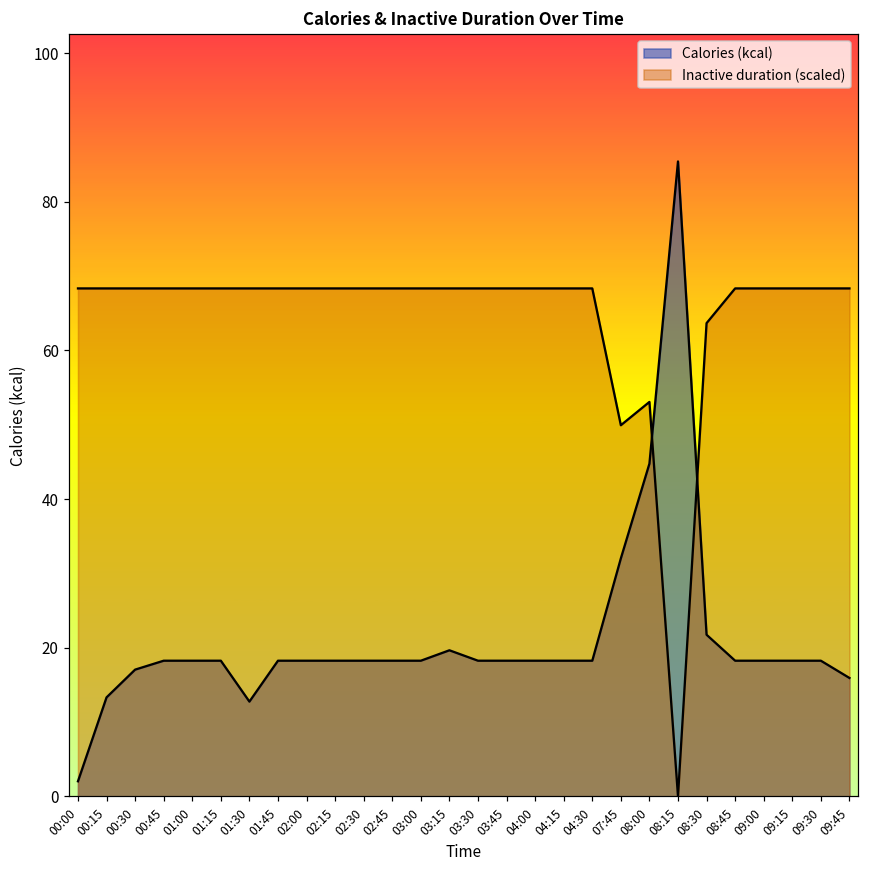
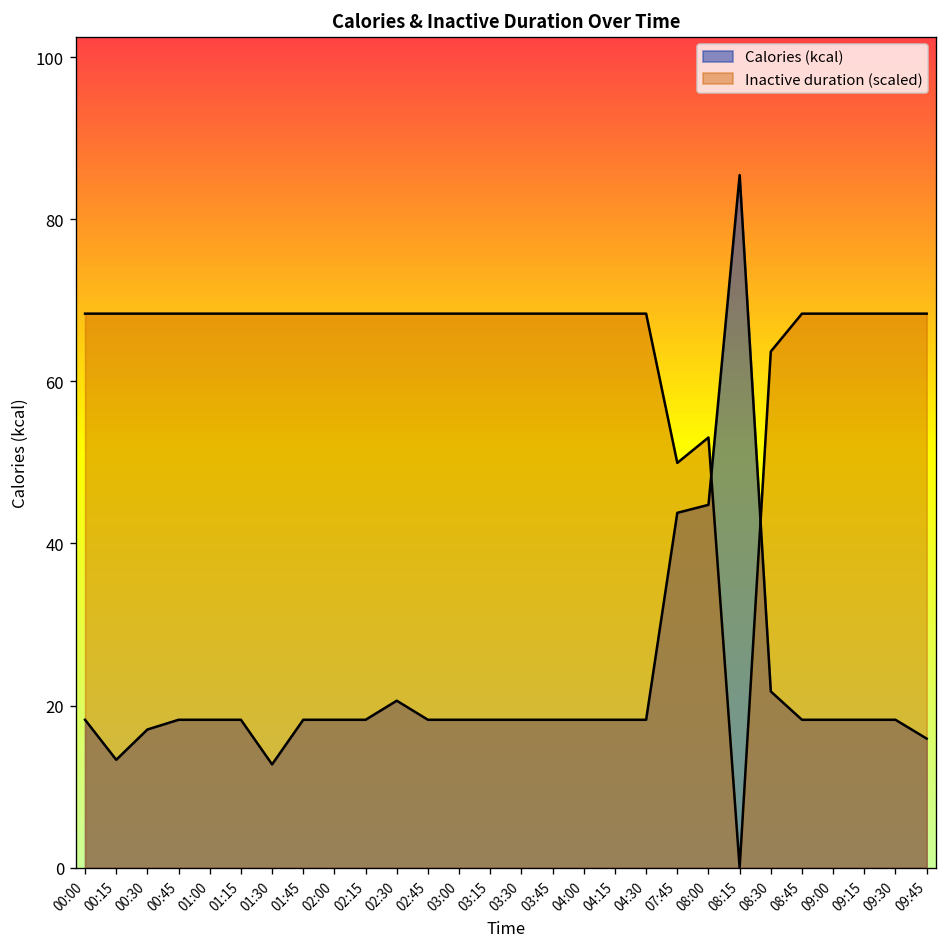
  {
    "Calories (kcal)": {
-     "00:00": 2,
+     "00:00": 18,
      "00:15": 13,
      "00:30": 17,
      "00:45": 18,
      "01:00": 18,
      "01:15": 18,
      "01:30": 13,
      "01:45": 18,
      "02:00": 18,
      "02:15": 18,
-     "02:30": 18,
+     "02:30": 21,
      "02:45": 18,
      "03:00": 18,
-     "03:15": 20,
+     "03:15": 18,
      "03:30": 18,
      "03:45": 18,
      "04:00": 18,
      "04:15": 18,
      "04:30": 18,
-     "07:45": 32,
+     "07:45": 44,
      "08:00": 45,
      "08:15": 85,
      "08:30": 22,
      "08:45": 18,
      "09:00": 18,
      "09:15": 18,
      "09:30": 18,
      "09:45": 16
    },
    "Inactive duration (scaled)": {
      "00:00": 68,
      "00:15": 68,
      "00:30": 68,
      "00:45": 68,
      "01:00": 68,
      "01:15": 68,
      "01:30": 68,
      "01:45": 68,
      "02:00": 68,
      "02:15": 68,
      "02:30": 68,
      "02:45": 68,
      "03:00": 68,
      "03:15": 68,
      "03:30": 68,
      "03:45": 68,
      "04:00": 68,
      "04:15": 68,
      "04:30": 68,
      "07:45": 50,
      "08:00": 53,
      "08:15": 0,
      "08:30": 64,
      "08:45": 68,
      "09:00": 68,
      "09:15": 68,
      "09:30": 68,
      "09:45": 68
    }
  }
